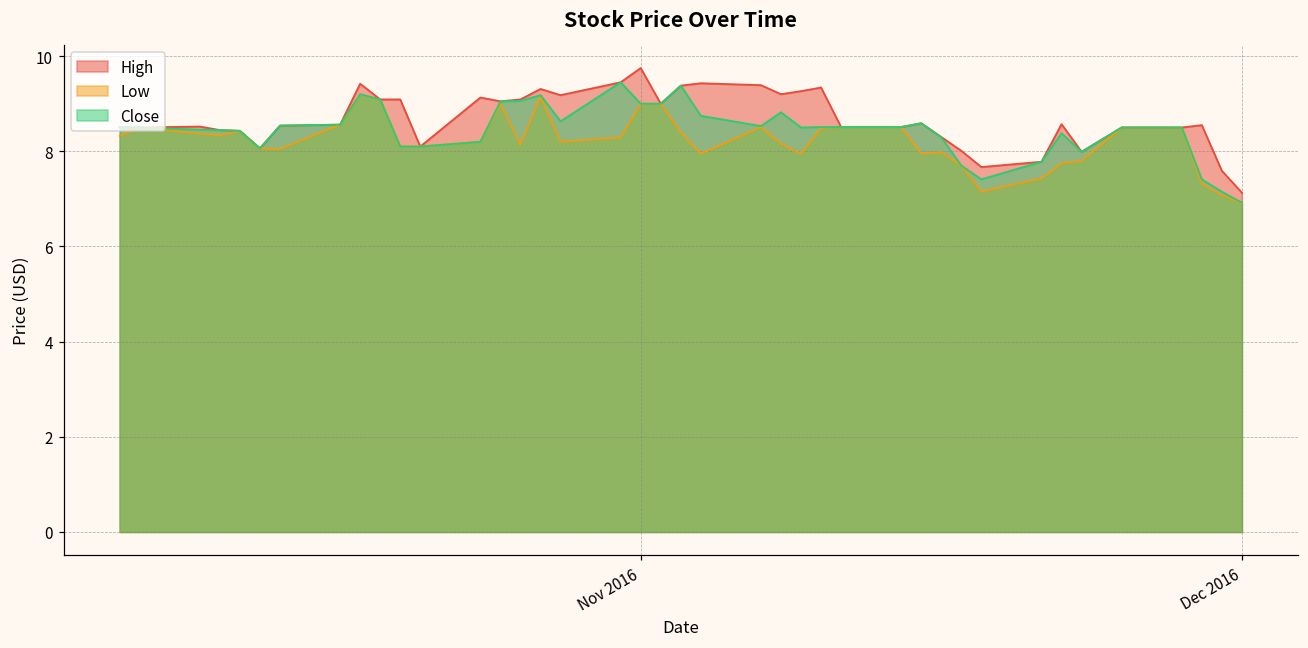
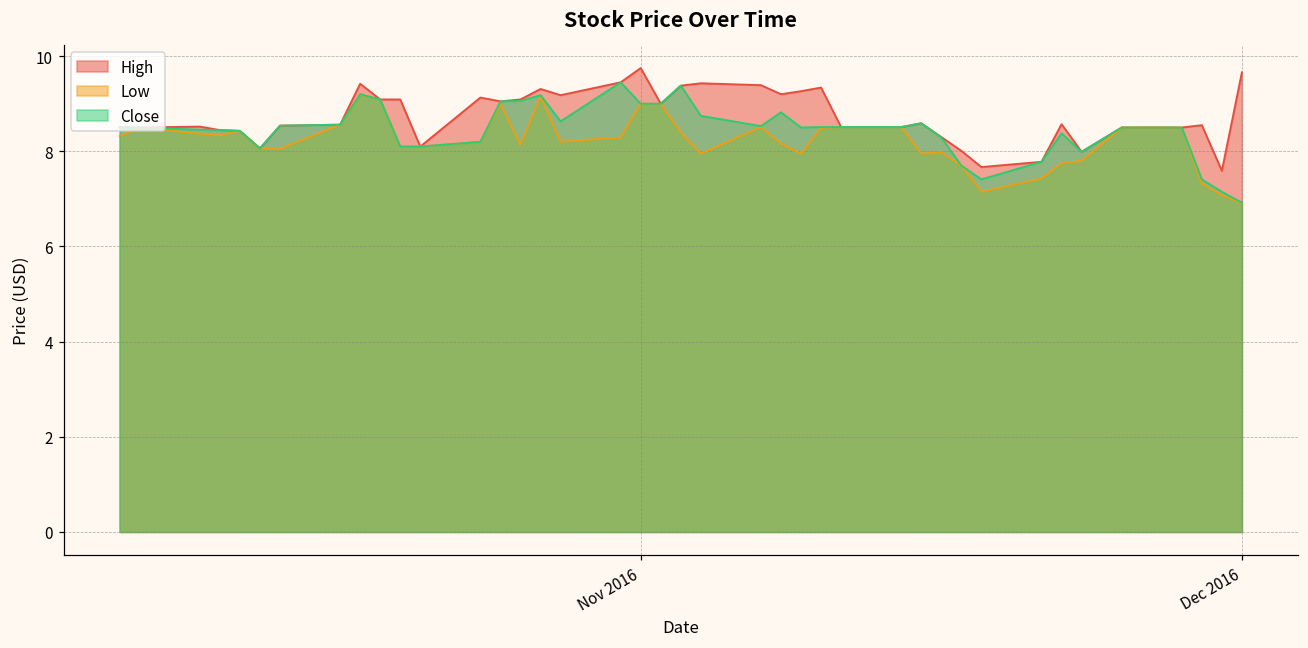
  {
    "High": {
      "Nov 2016": 9.8,
-     "Dec 2016": 7.1
+     "Dec 2016": 9.7
    }
  }
